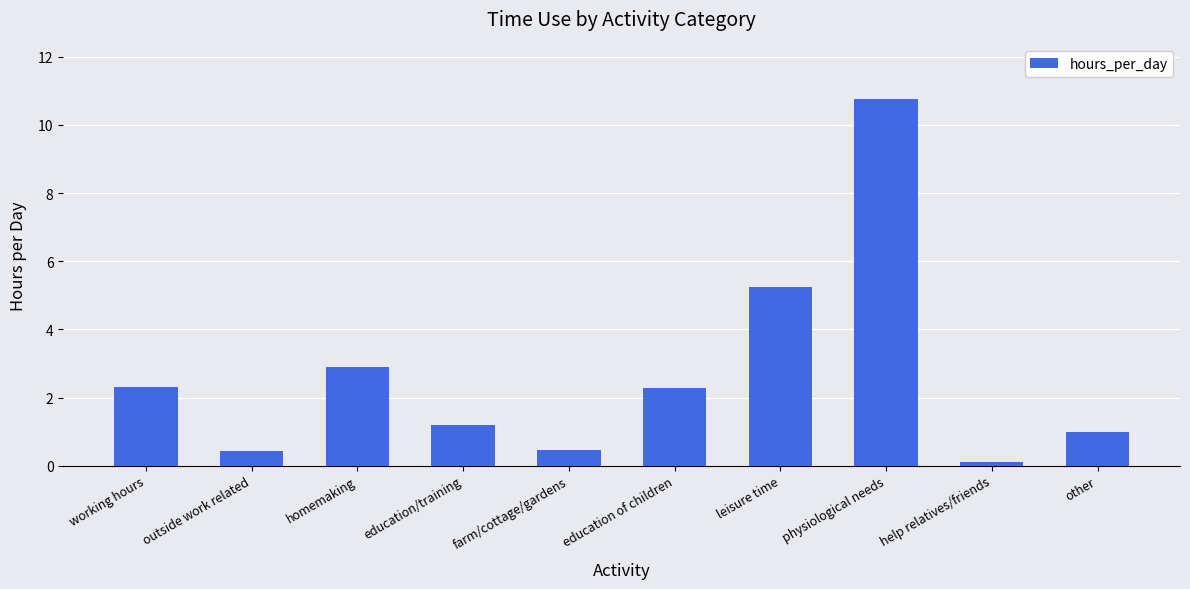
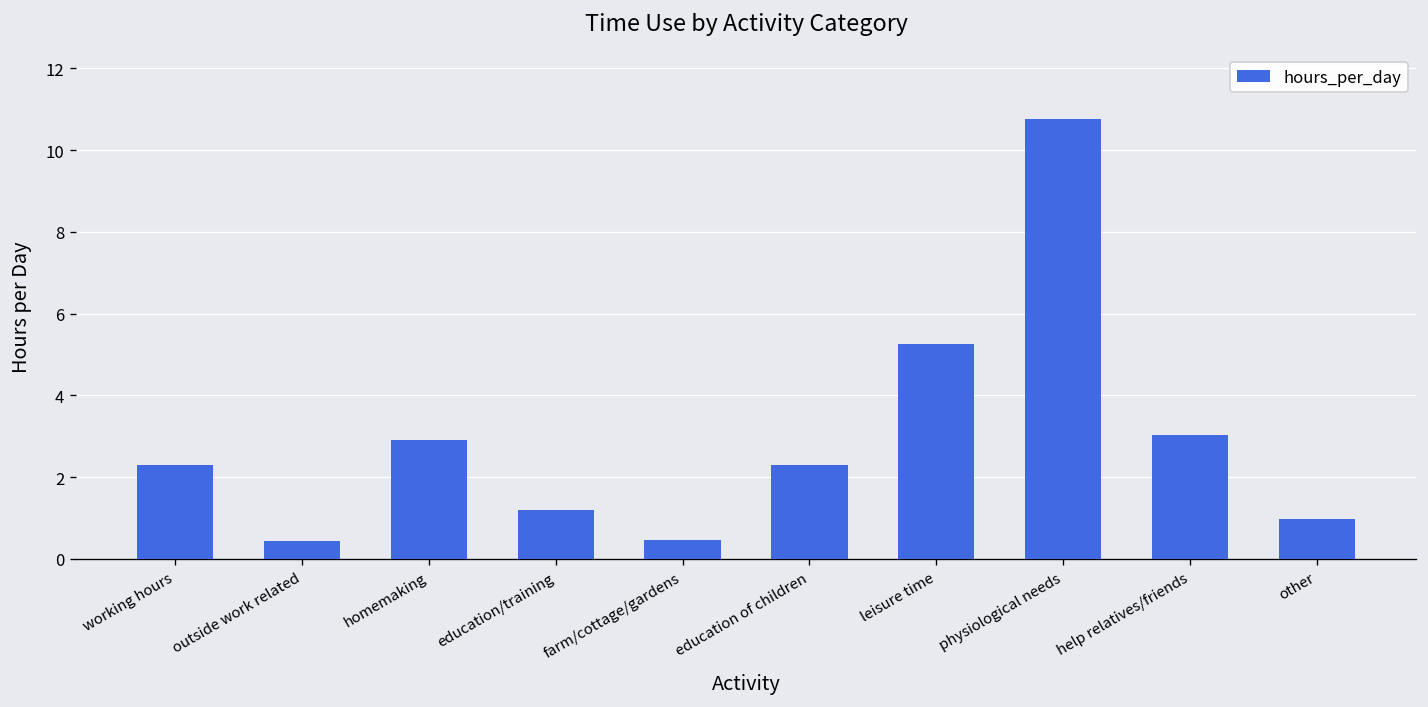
  {
    "working hours": 2.3,
    "outside work related": 0.4,
    "homemaking": 2.9,
    "education/training": 1.2,
    "farm/cottage/gardens": 0.5,
    "education of children": 2.3,
    "leisure time": 5.3,
    "physiological needs": 10.8,
-   "help relatives/friends": 0.1,
+   "help relatives/friends": 3.0,
    "other": 1.0
  }
